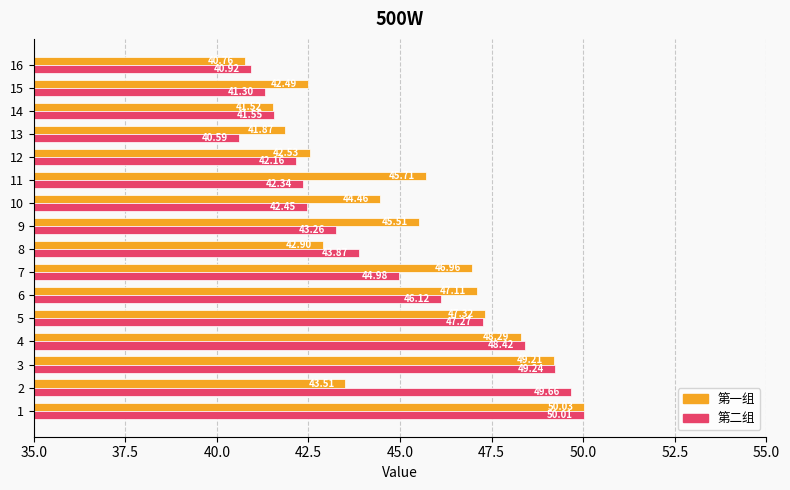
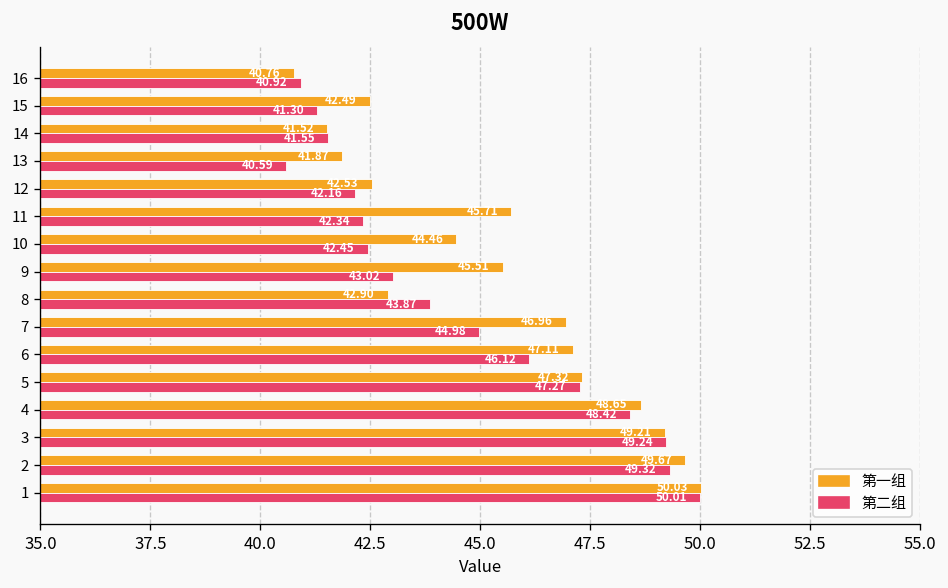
  {
    "第一组": {
      "16": 40.76,
      "15": 42.49,
      "13": 41.87,
      "12": 42.53,
      "11": 45.71,
      "10": 44.46,
      "9": 45.51,
      "8": 42.90,
      "7": 46.96,
      "6": 47.11,
-     "4": 48.29,
-     "2": 43.51
+     "4": 48.65,
+     "2": 49.67
    },
    "第二组": {
      "16": 40.92,
      "15": 41.30,
      "13": 40.59,
      "12": 42.16,
      "11": 42.34,
      "10": 42.45,
-     "9": 43.26,
+     "9": 43.02,
      "8": 43.87,
      "7": 44.98,
      "6": 46.12,
      "4": 48.42,
-     "2": 49.66
+     "2": 49.32
    }
  }
